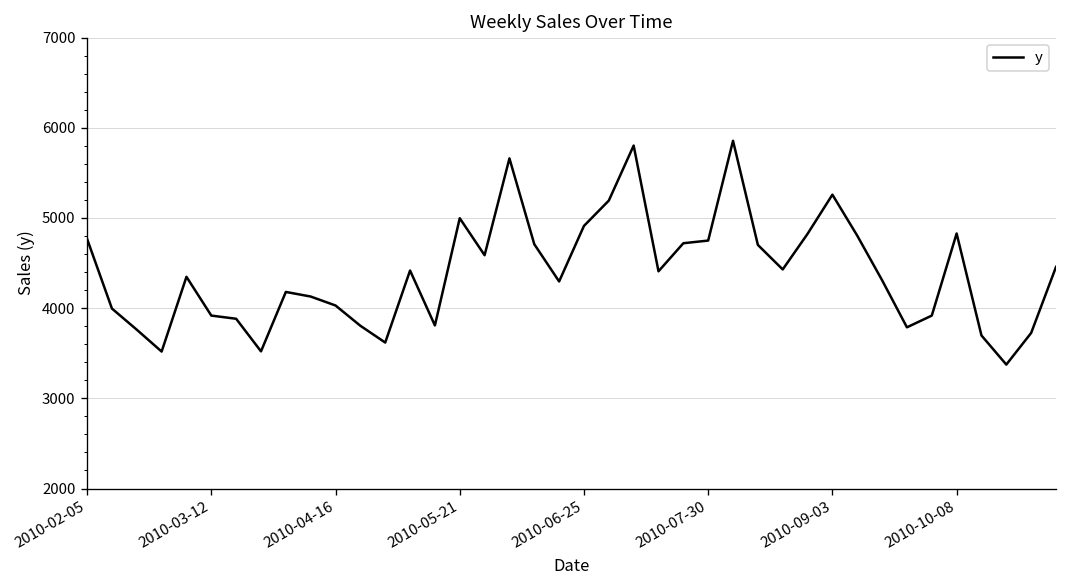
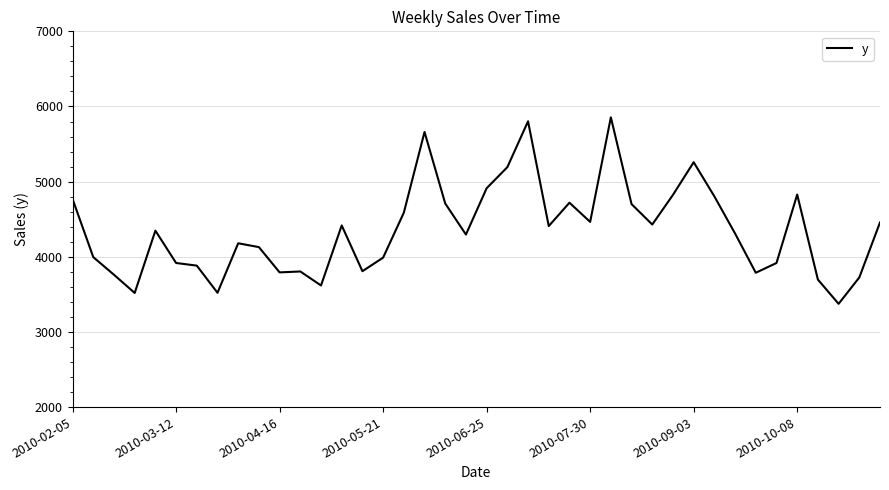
  {
    "2010-02-05": 4800,
    "2010-03-12": 3900,
-   "2010-04-16": 4000,
-   "2010-05-21": 5000,
+   "2010-04-16": 3800,
+   "2010-05-21": 4000,
    "2010-06-25": 4900,
-   "2010-07-30": 4700,
+   "2010-07-30": 4500,
    "2010-09-03": 5300,
    "2010-10-08": 4800
  }
